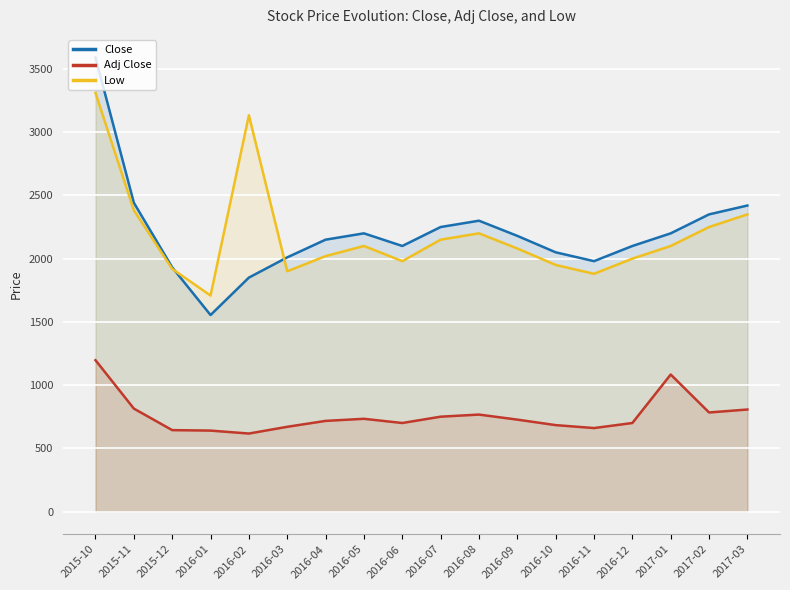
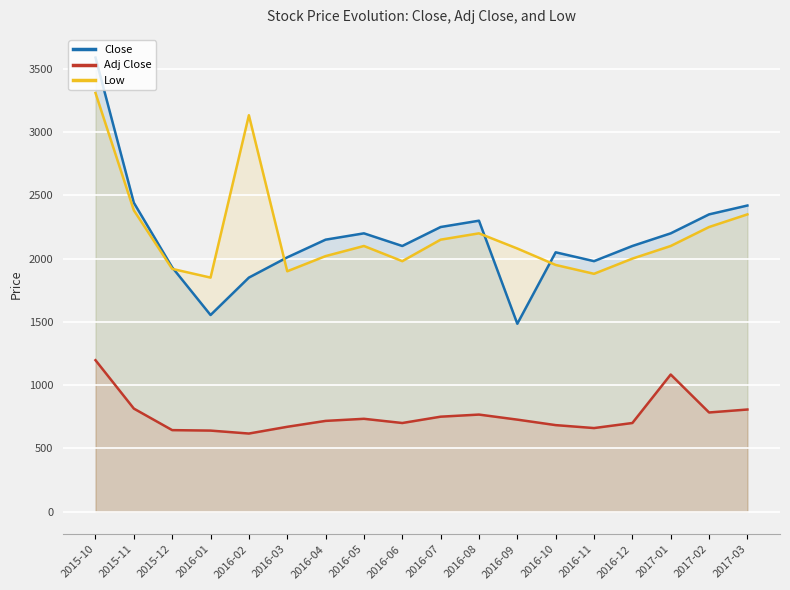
  {
    "Close": {
      "2015-11": 2440,
      "2016-01": 1550,
      "2016-02": 1850,
      "2016-03": 2010,
      "2016-04": 2150,
      "2016-05": 2200,
      "2016-06": 2100,
      "2016-07": 2250,
      "2016-08": 2300,
-     "2016-09": 2180,
+     "2016-09": 1490,
      "2016-10": 2050,
      "2016-11": 1980,
      "2016-12": 2100,
      "2017-01": 2200,
      "2017-02": 2350,
      "2017-03": 2420
    },
    "Adj Close": {
      "2015-10": 1200,
      "2015-11": 810,
      "2015-12": 640,
      "2016-01": 640,
      "2016-02": 620,
      "2016-03": 670,
      "2016-04": 720,
      "2016-05": 730,
      "2016-06": 700,
      "2016-07": 750,
      "2016-08": 770,
      "2016-09": 730,
      "2016-10": 680,
      "2016-11": 660,
      "2016-12": 700,
      "2017-01": 1080,
      "2017-02": 780,
      "2017-03": 810
    },
    "Low": {
      "2015-10": 3310,
      "2015-11": 2380,
-     "2016-01": 1710,
+     "2016-01": 1850,
      "2016-02": 3130,
      "2016-03": 1900,
      "2016-04": 2020,
      "2016-05": 2100,
      "2016-06": 1980,
      "2016-07": 2150,
      "2016-08": 2200,
      "2016-09": 2080,
      "2016-10": 1950,
      "2016-11": 1880,
      "2016-12": 2000,
      "2017-01": 2100,
      "2017-02": 2250,
      "2017-03": 2350
    }
  }
